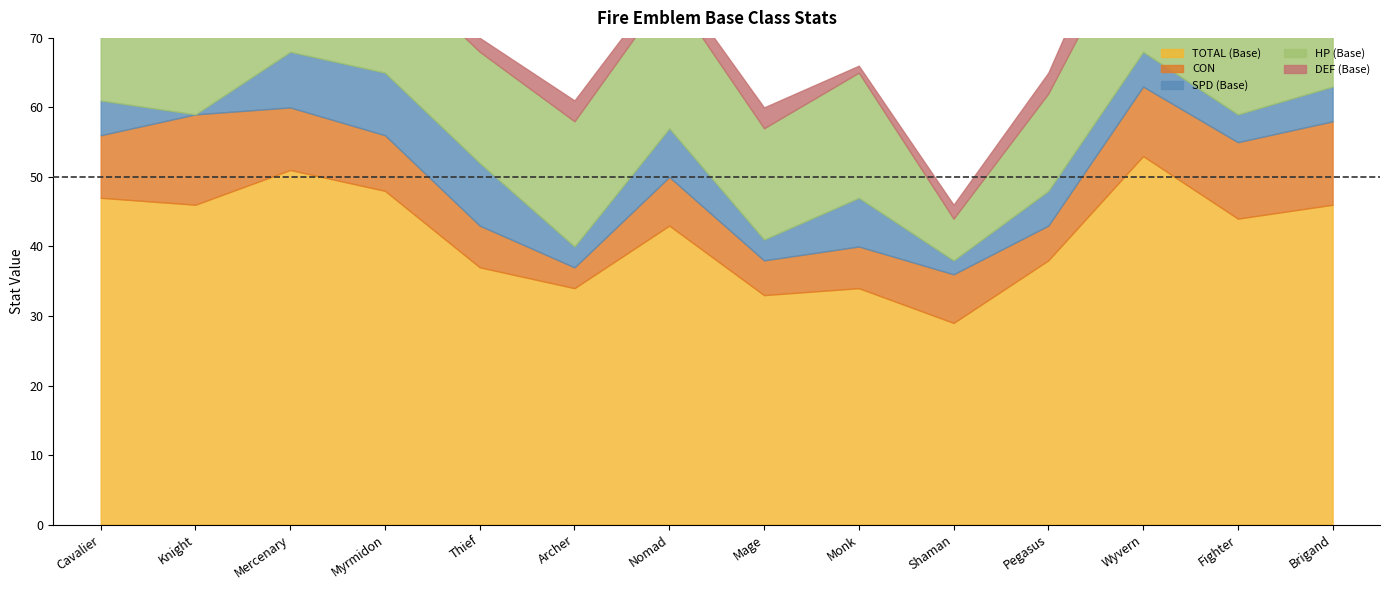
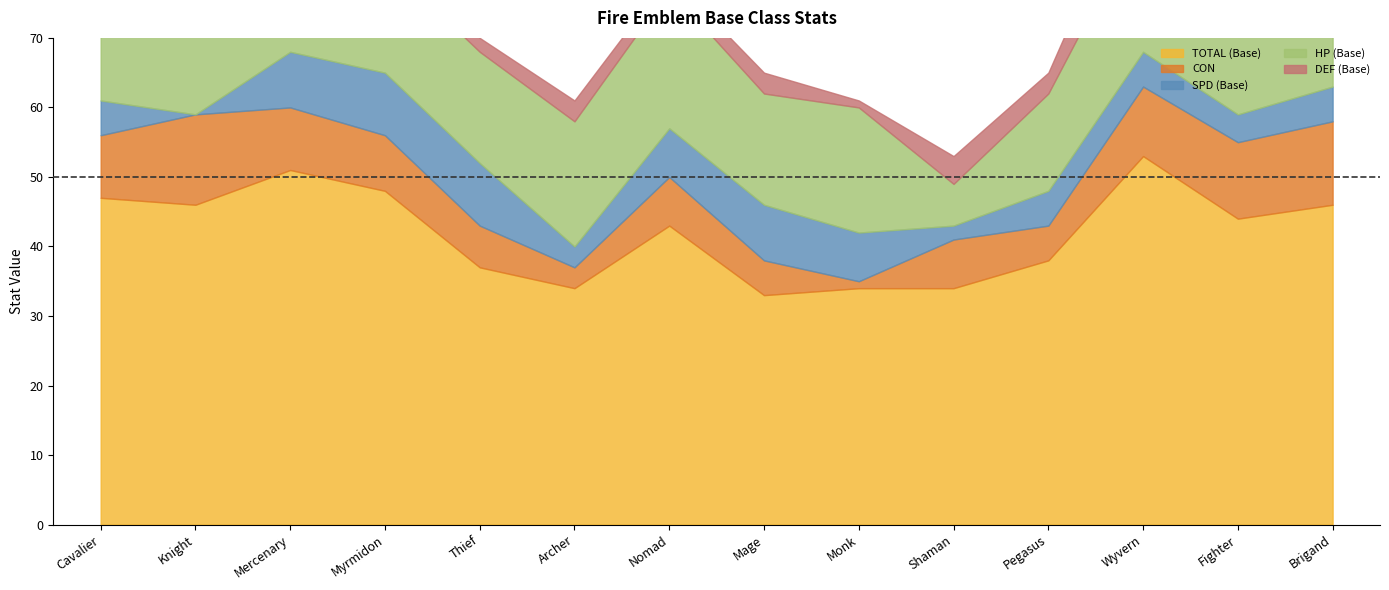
  {
    "TOTAL (Base)": {
      "Cavalier": 47,
      "Knight": 46,
      "Mercenary": 51,
      "Myrmidon": 48,
      "Thief": 37,
      "Archer": 34,
      "Nomad": 43,
      "Mage": 33,
      "Monk": 34,
-     "Shaman": 29,
+     "Shaman": 34,
      "Pegasus": 38,
      "Wyvern": 53,
      "Fighter": 44,
      "Brigand": 46
    },
    "CON": {
      "Cavalier": 9,
      "Mercenary": 9,
      "Myrmidon": 8,
      "Thief": 6,
      "Archer": 3,
      "Nomad": 7,
      "Mage": 5,
-     "Monk": 6,
+     "Monk": 1,
      "Shaman": 7,
      "Pegasus": 5,
      "Wyvern": 10,
      "Fighter": 11,
      "Brigand": 12
    },
    "SPD (Base)": {
      "Cavalier": 5,
      "Mercenary": 8,
      "Myrmidon": 9,
      "Thief": 9,
      "Archer": 3,
      "Nomad": 7,
-     "Mage": 3,
+     "Mage": 8,
      "Monk": 7,
      "Shaman": 2,
      "Pegasus": 5,
      "Wyvern": 5,
      "Fighter": 4,
      "Brigand": 5
    },
    "HP (Base)": {
      "Thief": 16,
      "Archer": 18,
      "Mage": 16,
      "Monk": 18,
      "Shaman": 6,
      "Pegasus": 14
    },
    "DEF (Base)": {
      "Thief": 2,
      "Archer": 3,
      "Mage": 3,
      "Monk": 1,
-     "Shaman": 2,
+     "Shaman": 4,
      "Pegasus": 3
    }
  }
